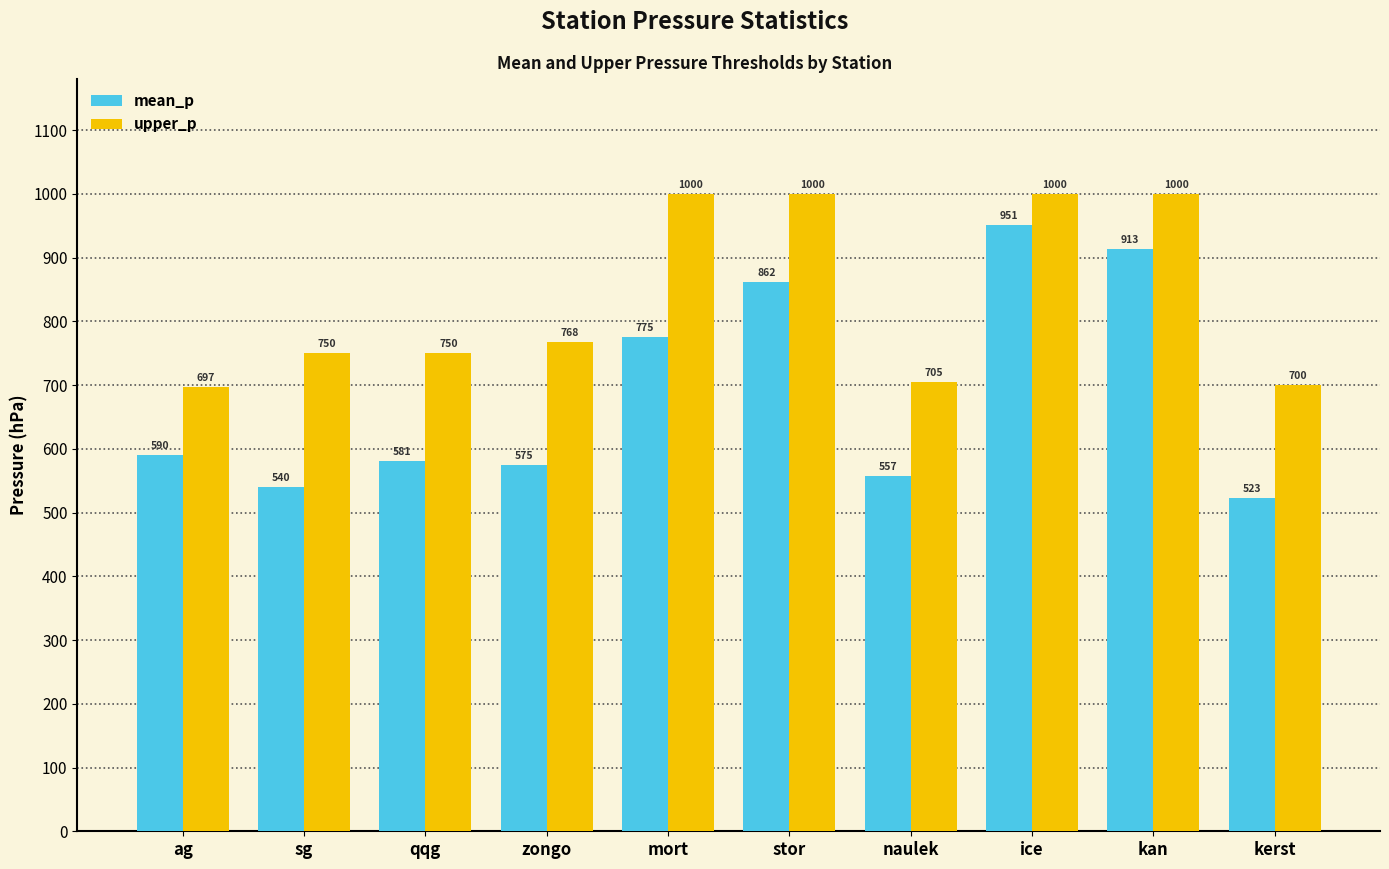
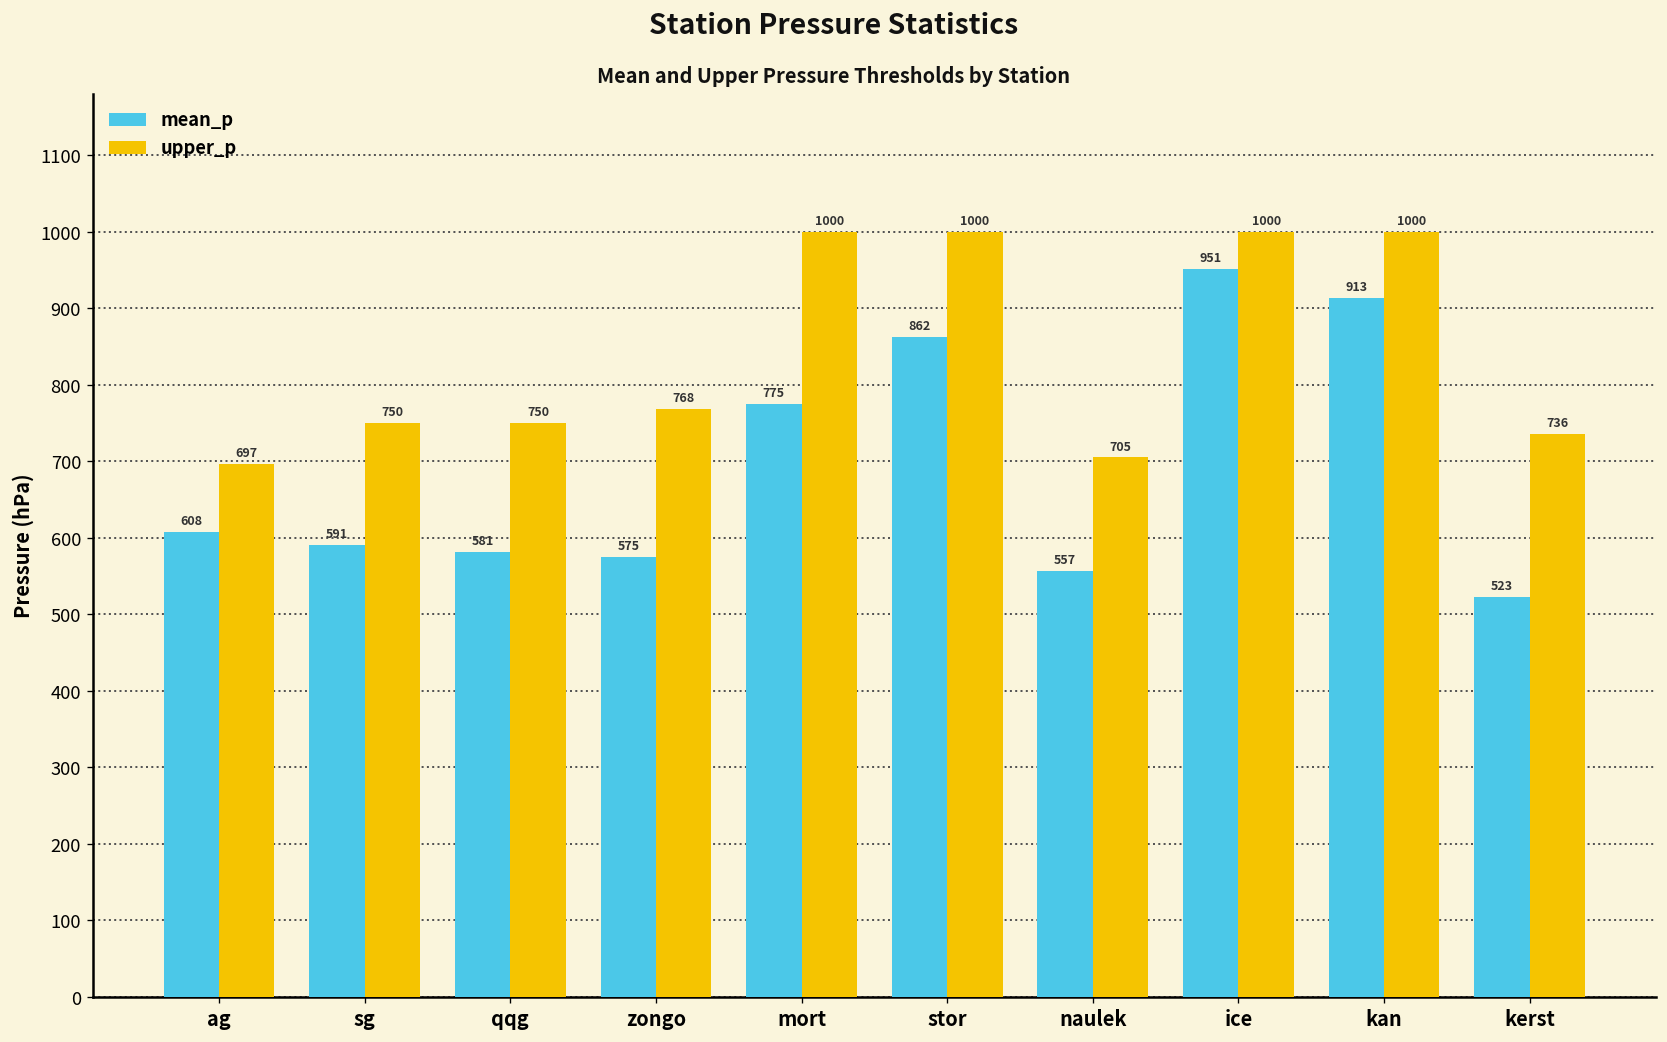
  {
    "mean_p": {
-     "ag": 590,
-     "sg": 540,
+     "ag": 608,
+     "sg": 591,
      "qqg": 581,
      "zongo": 575,
      "mort": 775,
      "stor": 862,
      "naulek": 557,
      "ice": 951,
      "kan": 913,
      "kerst": 523
    },
    "upper_p": {
      "ag": 697,
      "sg": 750,
      "qqg": 750,
      "zongo": 768,
      "mort": 1000,
      "stor": 1000,
      "naulek": 705,
      "ice": 1000,
      "kan": 1000,
-     "kerst": 700
+     "kerst": 736
    }
  }
